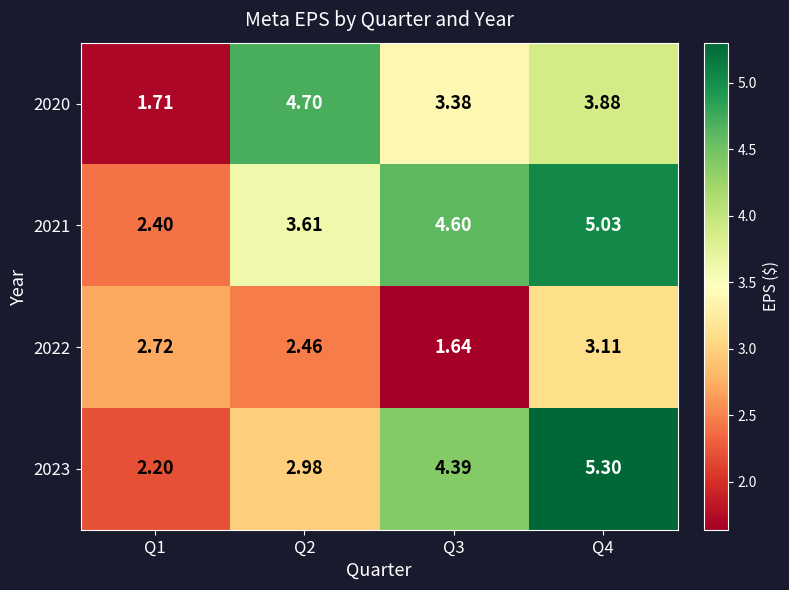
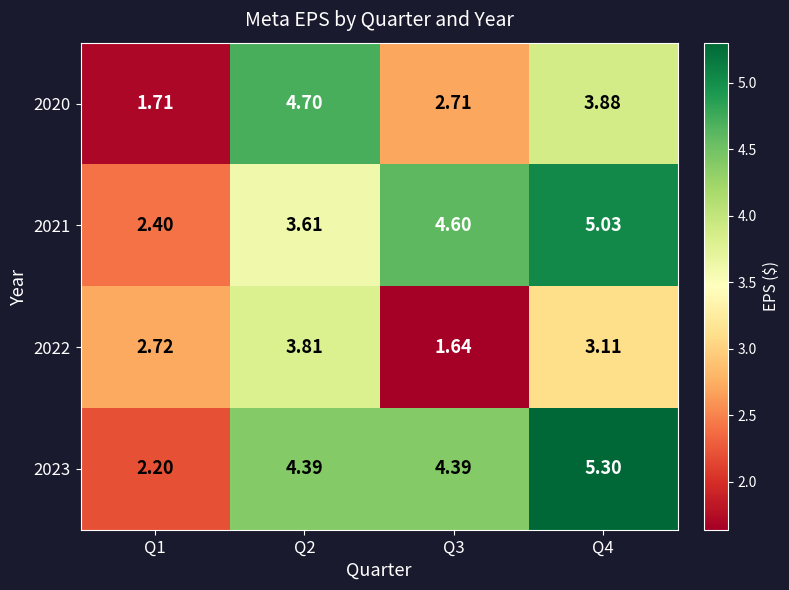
  {
    "2020": {
      "Q1": 1.71,
      "Q2": 4.70,
-     "Q3": 3.38,
+     "Q3": 2.71,
      "Q4": 3.88
    },
    "2021": {
      "Q1": 2.40,
      "Q2": 3.61,
      "Q3": 4.60,
      "Q4": 5.03
    },
    "2022": {
      "Q1": 2.72,
-     "Q2": 2.46,
+     "Q2": 3.81,
      "Q3": 1.64,
      "Q4": 3.11
    },
    "2023": {
      "Q1": 2.20,
-     "Q2": 2.98,
+     "Q2": 4.39,
      "Q3": 4.39,
      "Q4": 5.30
    }
  }
